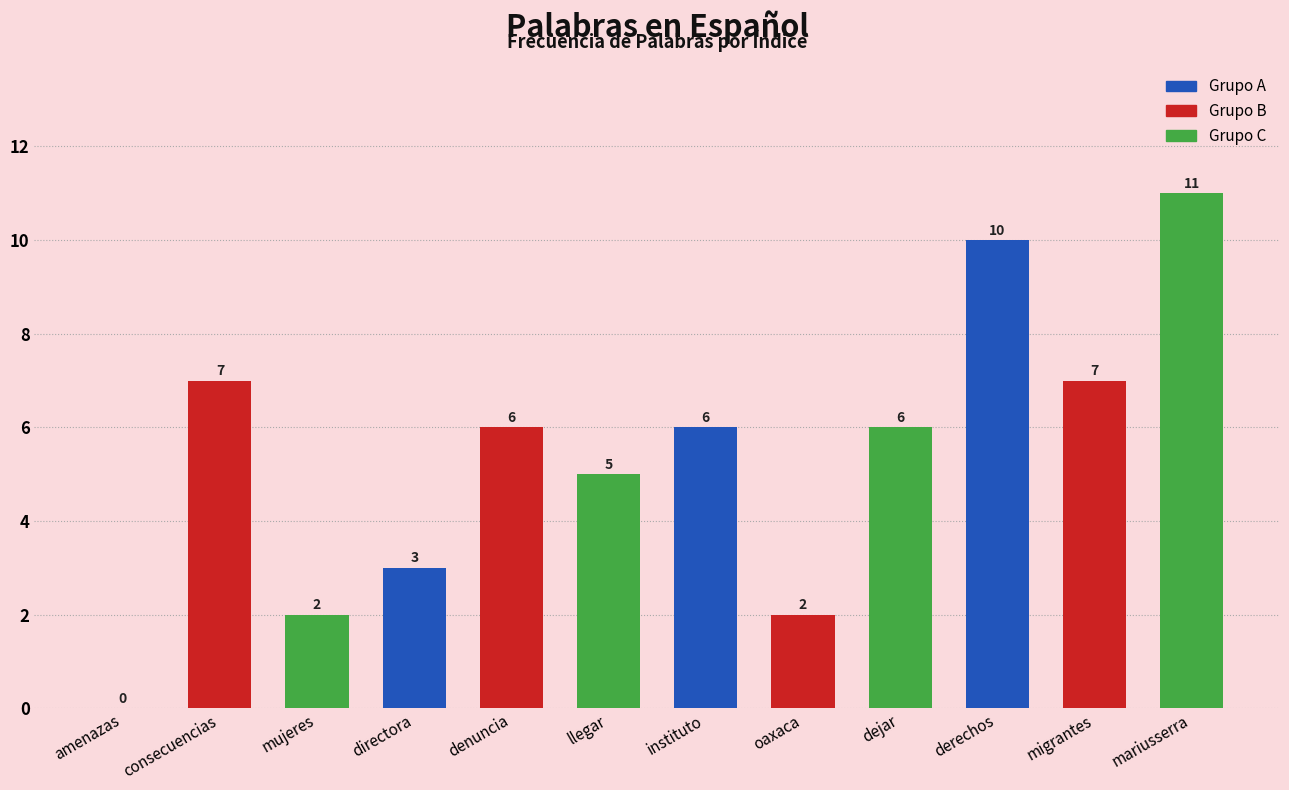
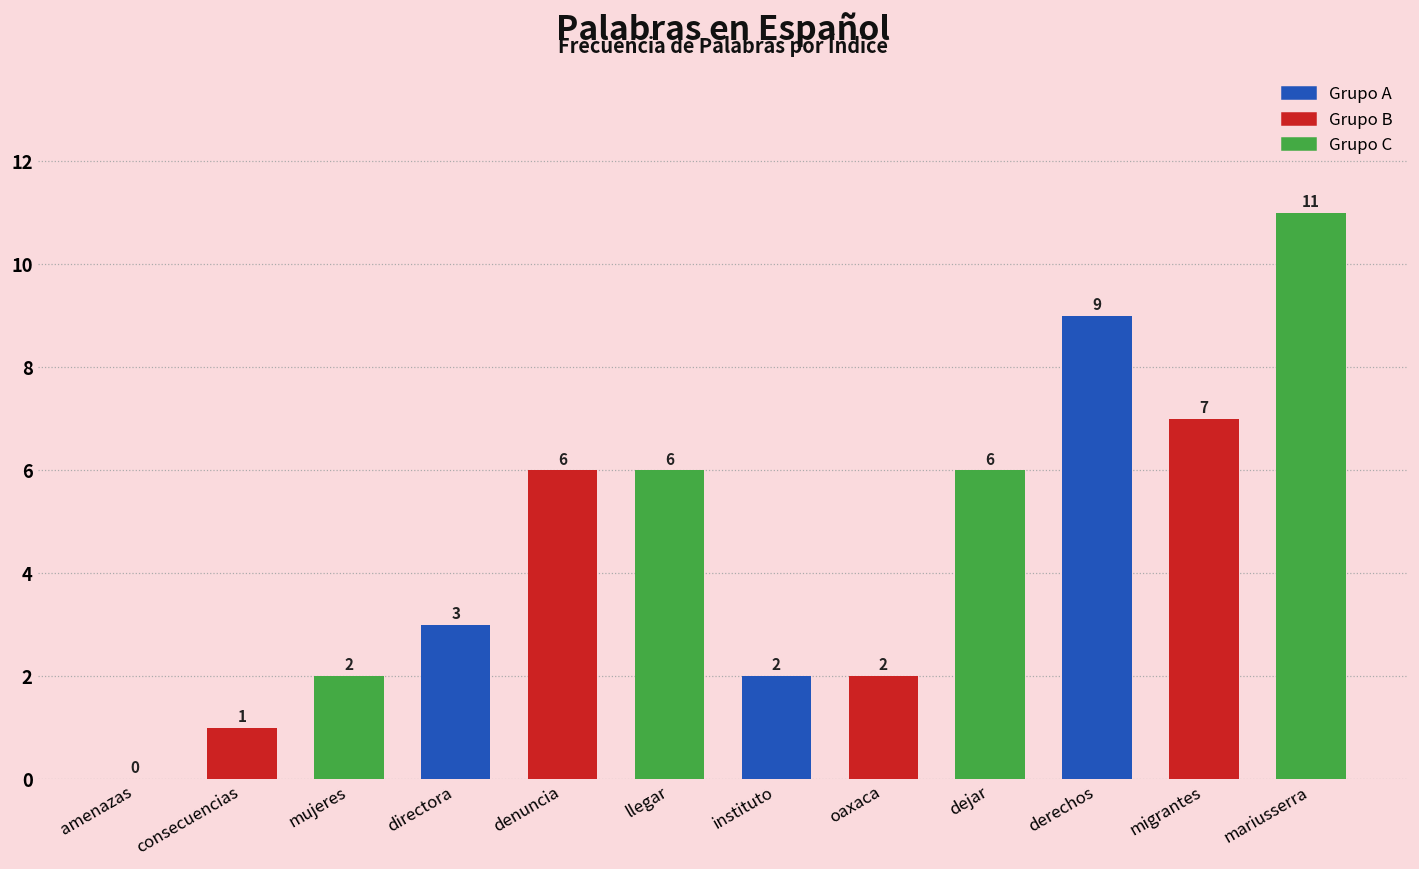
  {
    "amenazas": 0,
-   "consecuencias": 7,
+   "consecuencias": 1,
    "mujeres": 2,
    "directora": 3,
    "denuncia": 6,
-   "llegar": 5,
-   "instituto": 6,
+   "llegar": 6,
+   "instituto": 2,
    "oaxaca": 2,
    "dejar": 6,
-   "derechos": 10,
+   "derechos": 9,
    "migrantes": 7,
    "mariusserra": 11
  }
